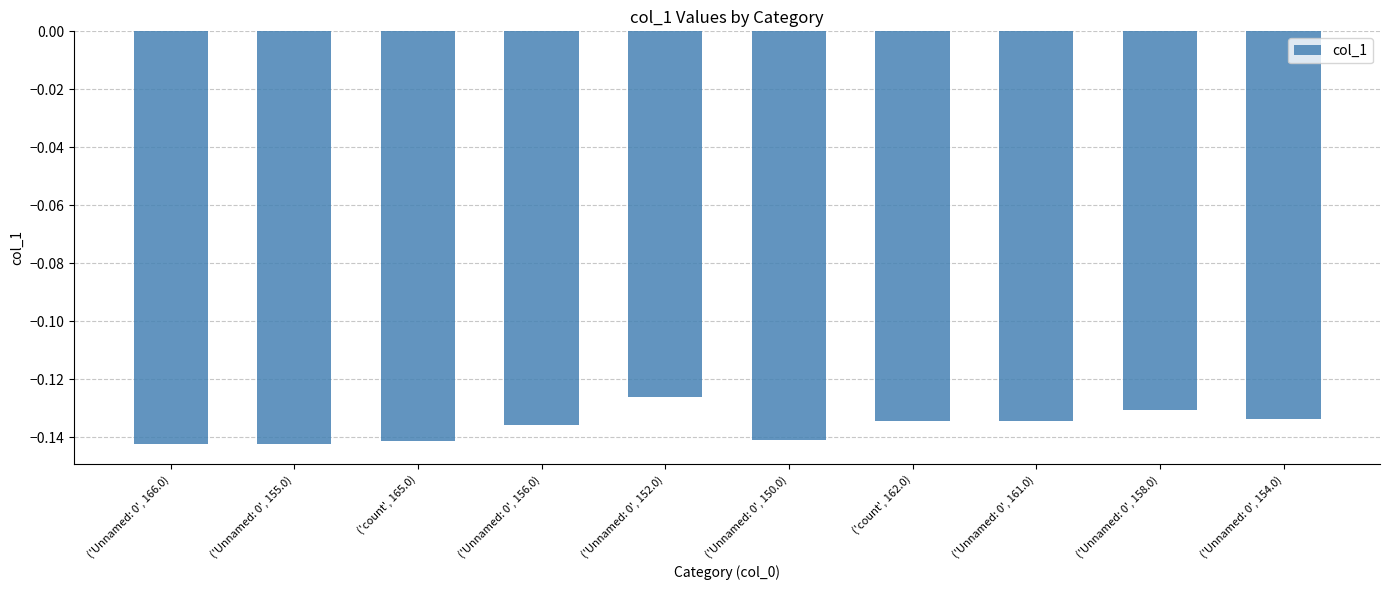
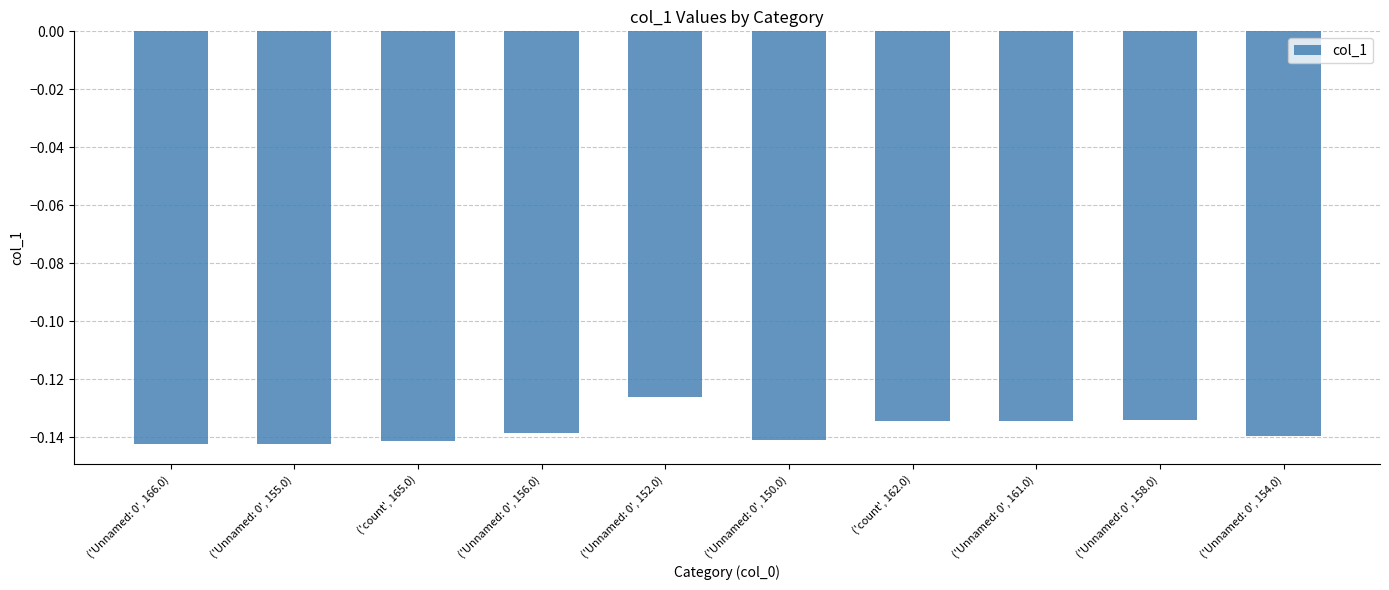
  {
    "('Unnamed: 0', 166.0)": -0.142,
    "('Unnamed: 0', 155.0)": -0.142,
    "('count', 165.0)": -0.141,
-   "('Unnamed: 0', 156.0)": -0.136,
+   "('Unnamed: 0', 156.0)": -0.139,
    "('Unnamed: 0', 152.0)": -0.126,
    "('Unnamed: 0', 150.0)": -0.141,
    "('count', 162.0)": -0.134,
    "('Unnamed: 0', 161.0)": -0.134,
-   "('Unnamed: 0', 158.0)": -0.131,
-   "('Unnamed: 0', 154.0)": -0.134
+   "('Unnamed: 0', 158.0)": -0.134,
+   "('Unnamed: 0', 154.0)": -0.140
  }
